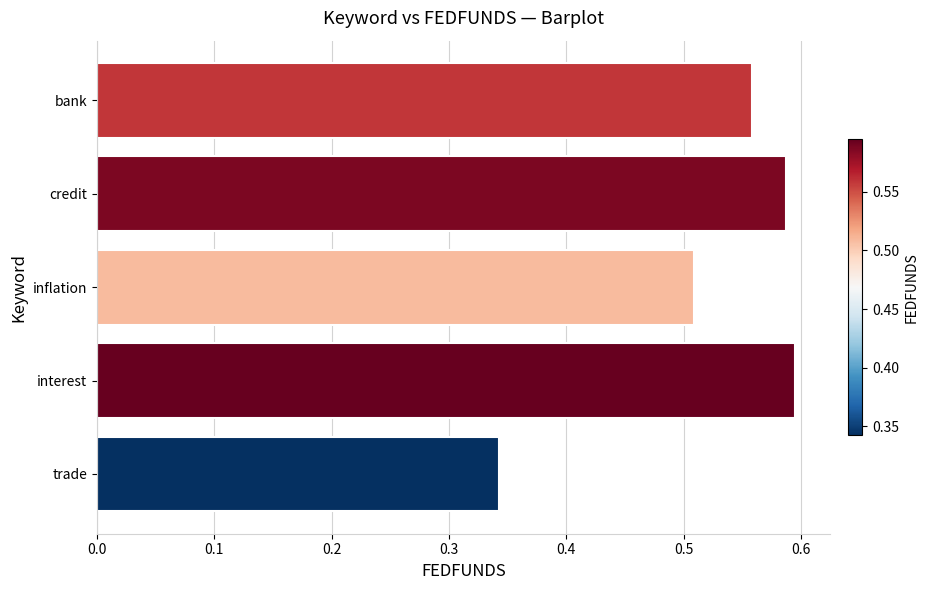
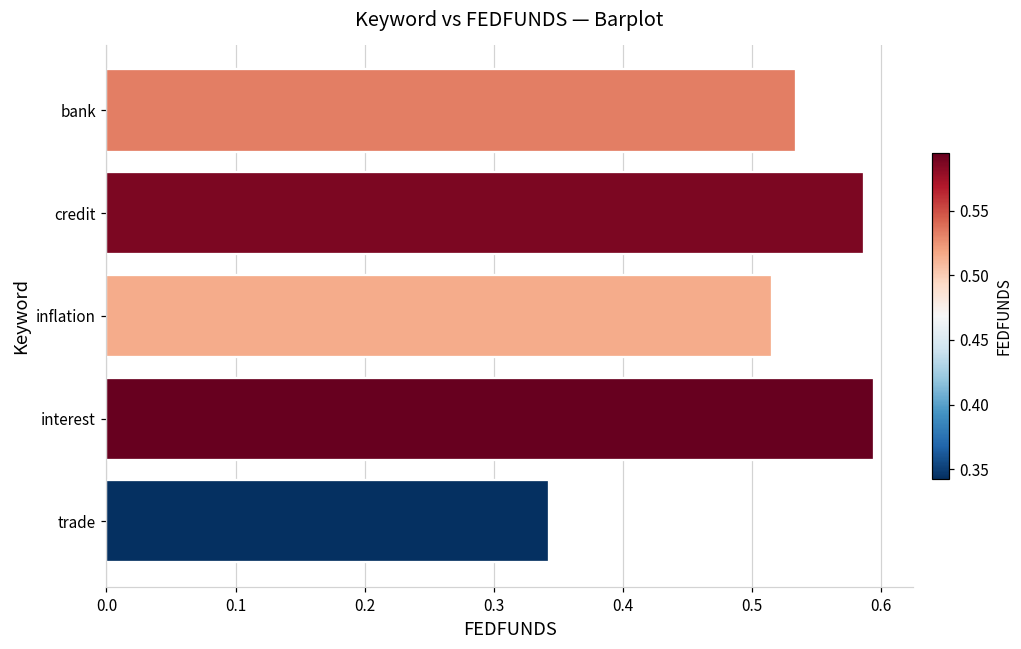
  {
-   "bank": 0.558,
+   "bank": 0.534,
    "credit": 0.587,
-   "inflation": 0.508,
+   "inflation": 0.516,
    "interest": 0.595,
    "trade": 0.343
  }
